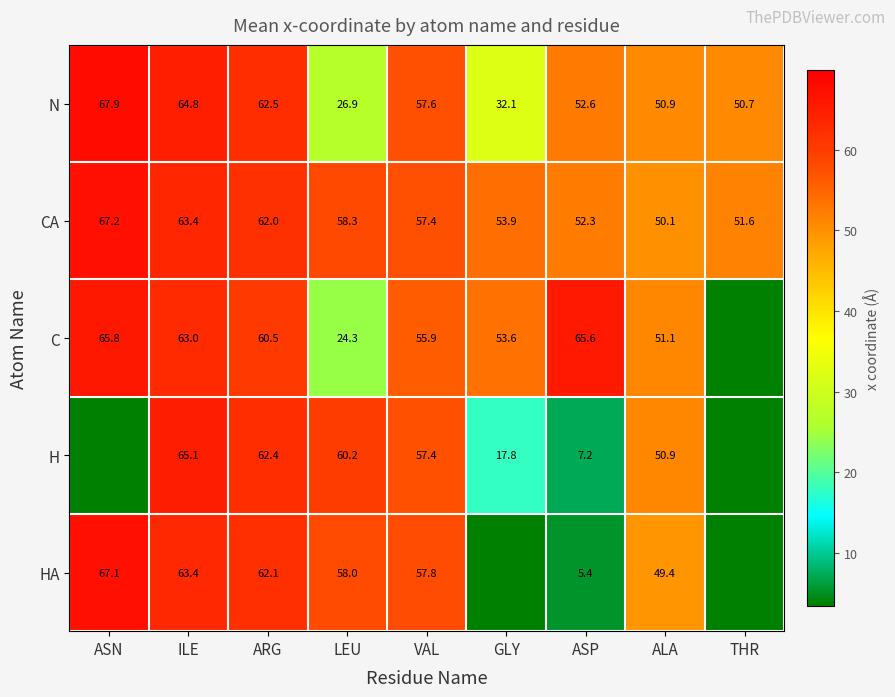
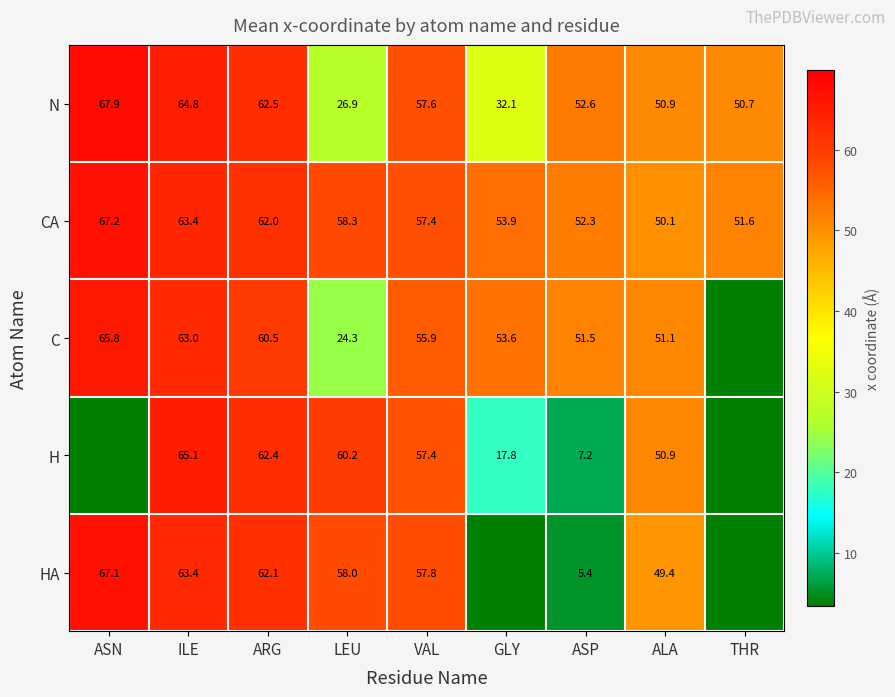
  {
    "N": {
      "ASN": 67.9,
      "ILE": 64.8,
      "ARG": 62.5,
      "LEU": 26.9,
      "VAL": 57.6,
      "GLY": 32.1,
      "ASP": 52.6,
      "ALA": 50.9,
      "THR": 50.7
    },
    "CA": {
      "ASN": 67.2,
      "ILE": 63.4,
      "ARG": 62.0,
      "LEU": 58.3,
      "VAL": 57.4,
      "GLY": 53.9,
      "ASP": 52.3,
      "ALA": 50.1,
      "THR": 51.6
    },
    "C": {
      "ASN": 65.8,
      "ILE": 63.0,
      "ARG": 60.5,
      "LEU": 24.3,
      "VAL": 55.9,
      "GLY": 53.6,
-     "ASP": 65.6,
+     "ASP": 51.5,
      "ALA": 51.1
    },
    "H": {
      "ILE": 65.1,
      "ARG": 62.4,
      "LEU": 60.2,
      "VAL": 57.4,
      "GLY": 17.8,
      "ASP": 7.2,
      "ALA": 50.9
    },
    "HA": {
      "ASN": 67.1,
      "ILE": 63.4,
      "ARG": 62.1,
      "LEU": 58.0,
      "VAL": 57.8,
      "ASP": 5.4,
      "ALA": 49.4
    }
  }
